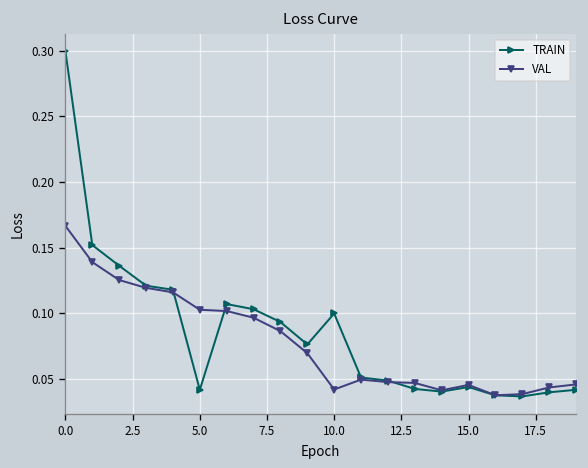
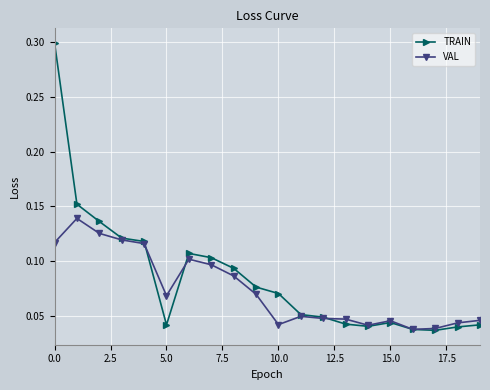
  {
    "TRAIN": {
      "0.0": 0.300,
      "5.0": 0.042,
-     "10.0": 0.100
+     "10.0": 0.070
    },
    "VAL": {
-     "0.0": 0.167,
-     "5.0": 0.103,
+     "0.0": 0.117,
+     "5.0": 0.068,
      "10.0": 0.042
    }
  }
